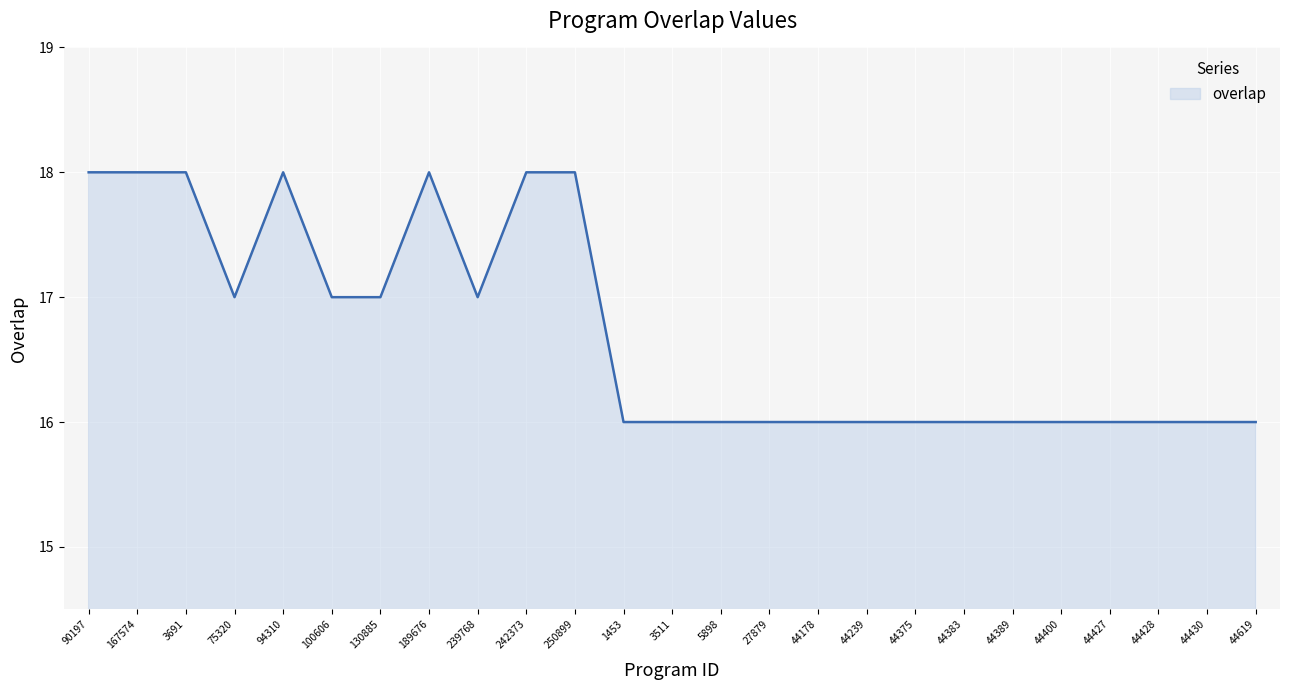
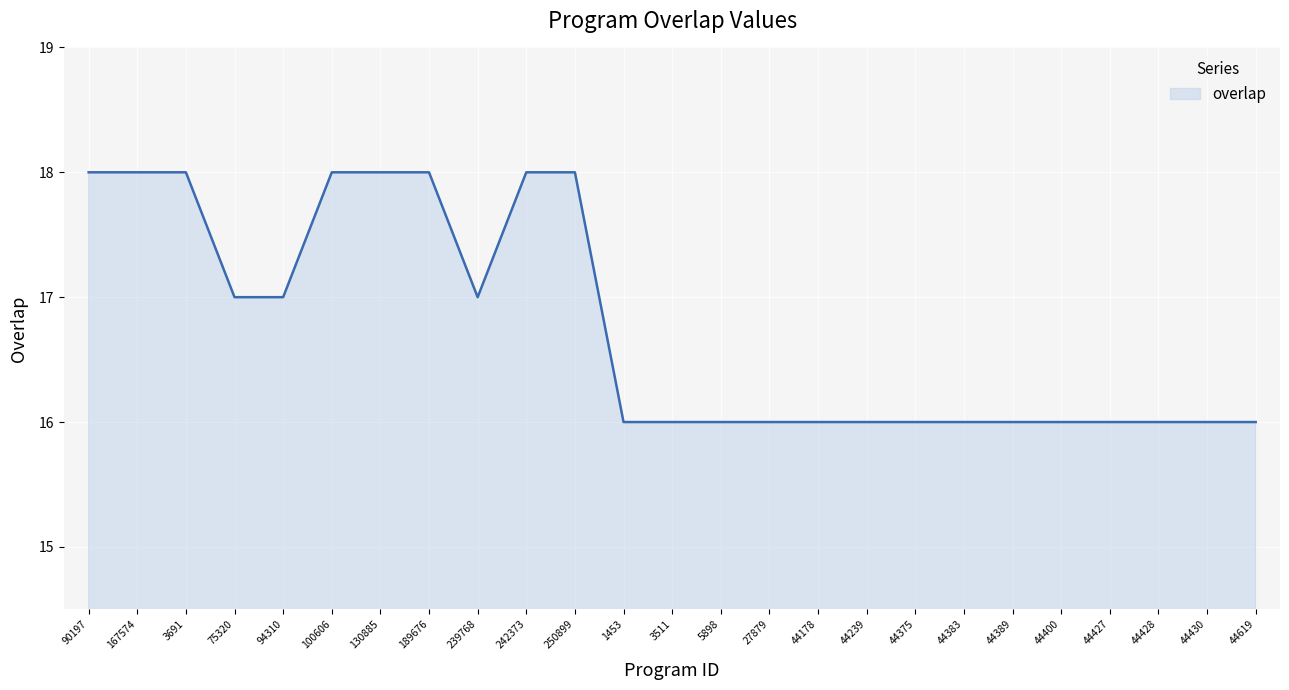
  {
    "90197": 18,
    "167574": 18,
    "3691": 18,
    "75320": 17,
-   "94310": 18,
-   "100606": 17,
-   "130885": 17,
+   "94310": 17,
+   "100606": 18,
+   "130885": 18,
    "189676": 18,
    "239768": 17,
    "242373": 18,
    "250899": 18,
    "1453": 16,
    "3511": 16,
    "5898": 16,
    "27879": 16,
    "44178": 16,
    "44239": 16,
    "44375": 16,
    "44383": 16,
    "44389": 16,
    "44400": 16,
    "44427": 16,
    "44428": 16,
    "44430": 16,
    "44619": 16
  }
